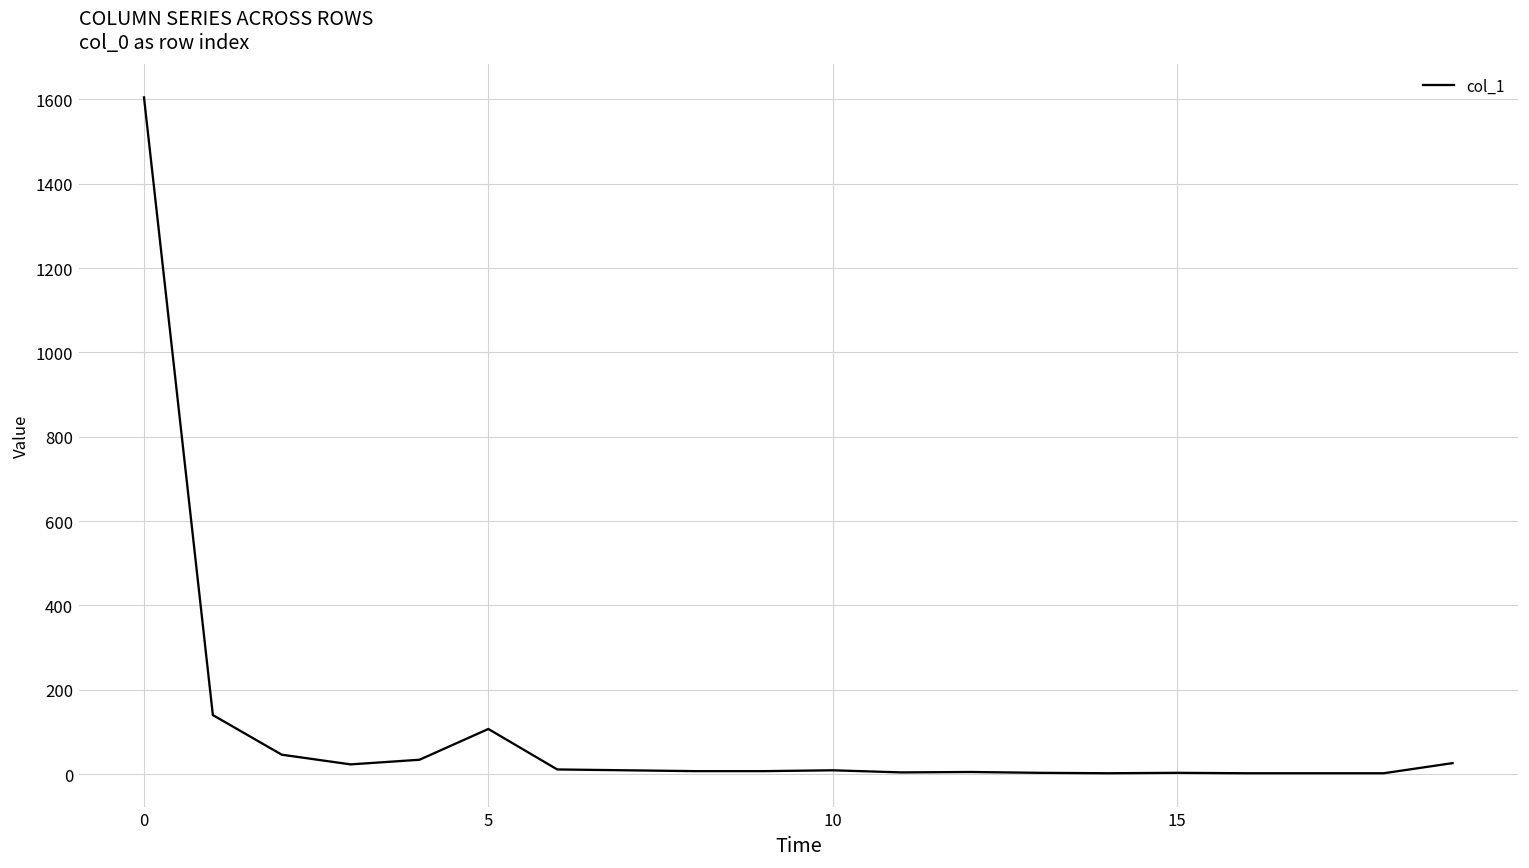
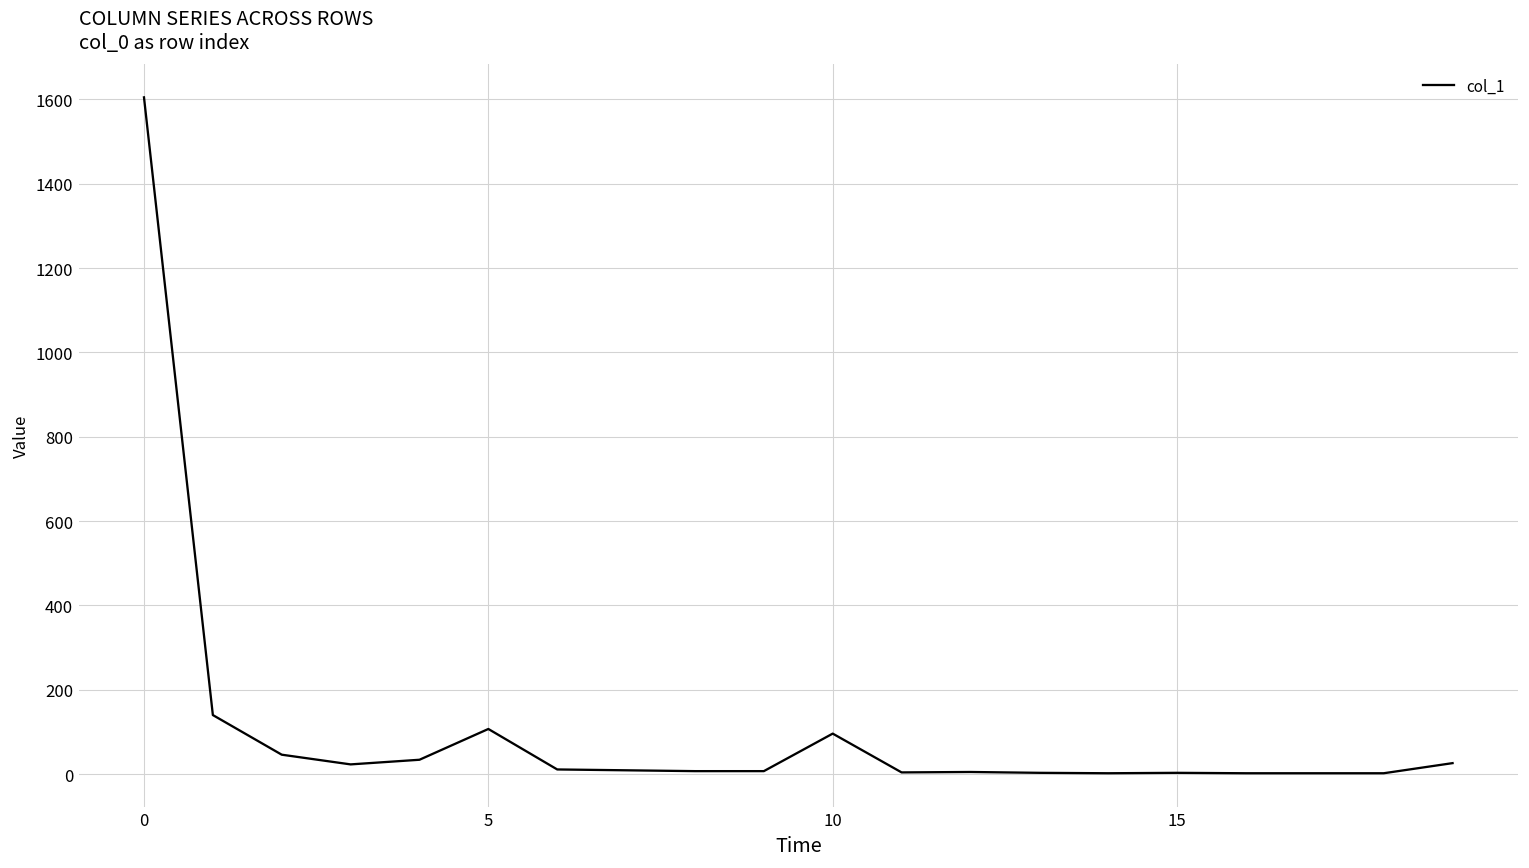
  {
    "0": 1610,
    "5": 110,
-   "10": 10,
+   "10": 100,
    "15": 0
  }
